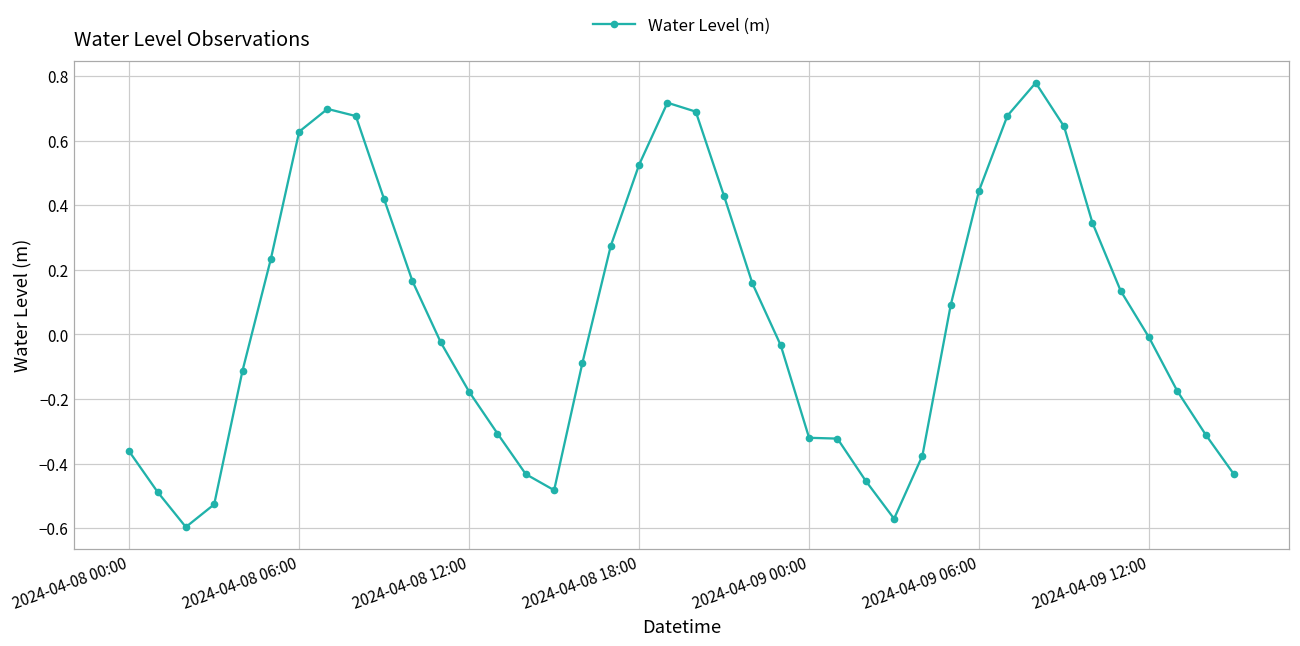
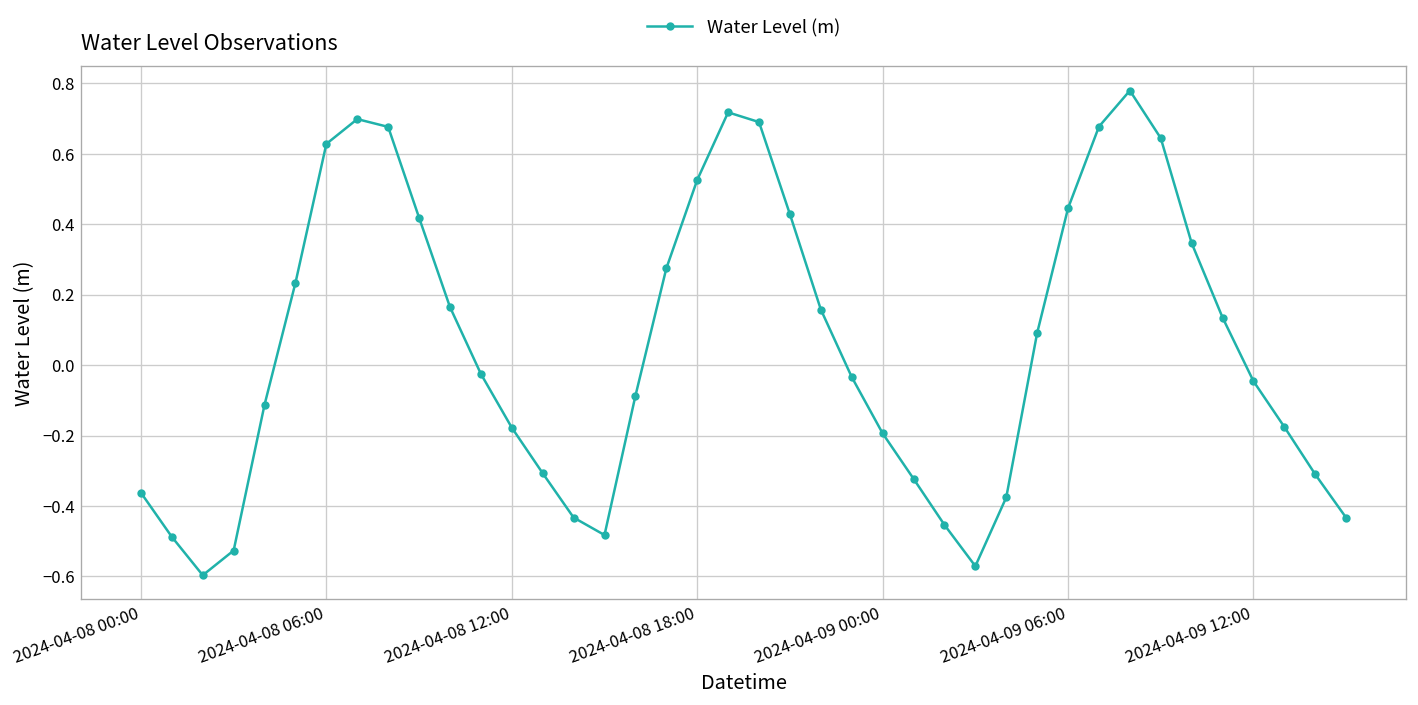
  {
    "2024-04-08 00:00": -0.36,
    "2024-04-08 06:00": 0.63,
    "2024-04-08 12:00": -0.18,
    "2024-04-08 18:00": 0.53,
-   "2024-04-09 00:00": -0.32,
+   "2024-04-09 00:00": -0.19,
    "2024-04-09 06:00": 0.44,
-   "2024-04-09 12:00": -0.01
+   "2024-04-09 12:00": -0.05
  }
